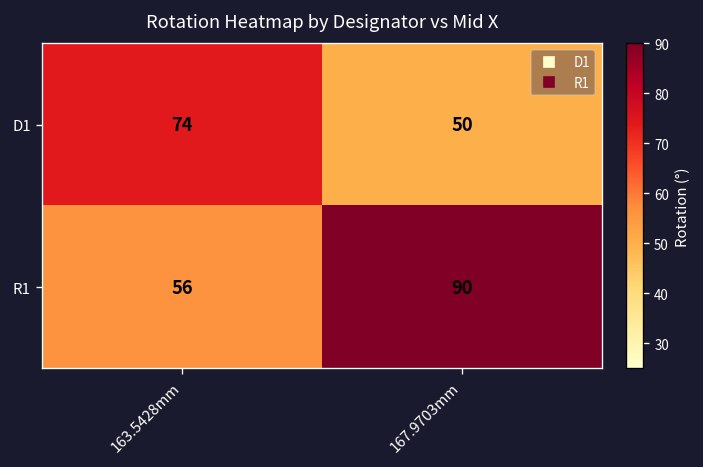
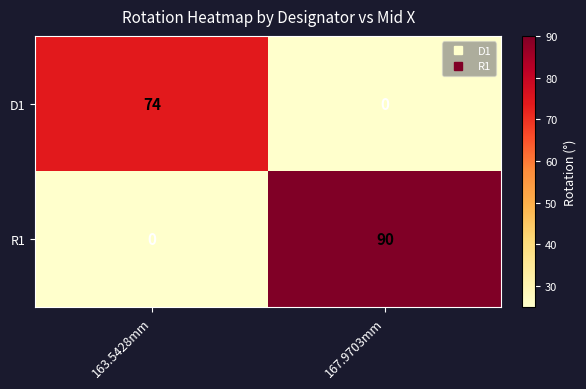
  {
    "D1": {
      "163.5428mm": 74,
-     "167.9703mm": 50
+     "167.9703mm": 0
    },
    "R1": {
-     "163.5428mm": 56,
+     "163.5428mm": 0,
      "167.9703mm": 90
    }
  }
